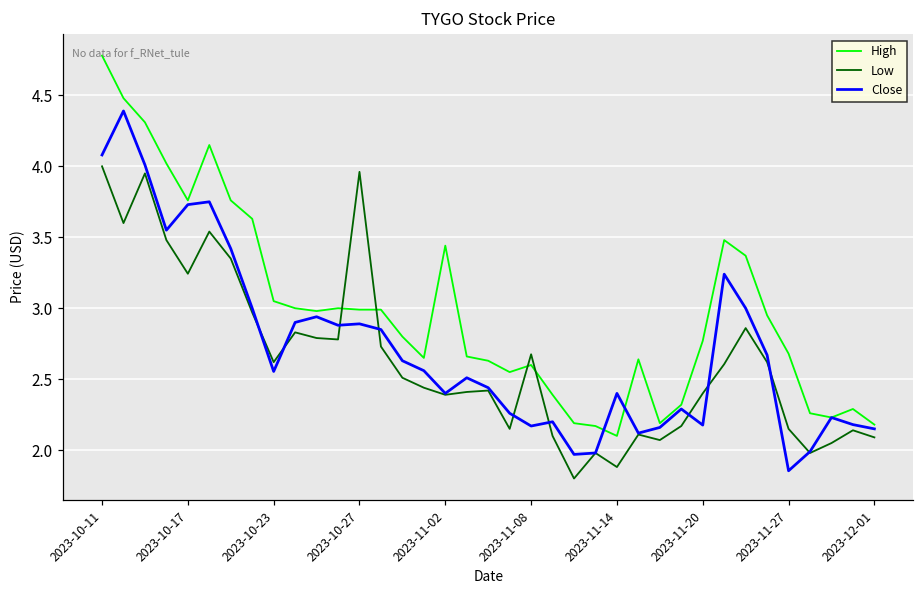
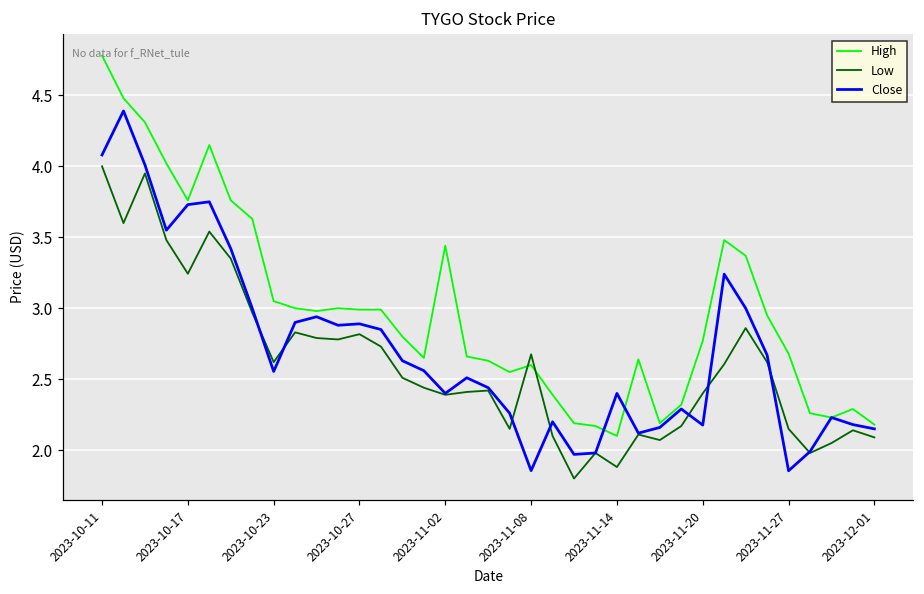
  {
    "High": {
      "2023-10-11": 4.78,
      "2023-10-17": 3.76,
      "2023-10-23": 3.05,
      "2023-10-27": 2.99,
      "2023-11-02": 3.44,
      "2023-11-08": 2.60,
      "2023-11-14": 2.10,
      "2023-11-20": 2.77,
      "2023-11-27": 2.68,
      "2023-12-01": 2.18
    },
    "Low": {
      "2023-10-11": 4.00,
      "2023-10-17": 3.24,
      "2023-10-23": 2.62,
-     "2023-10-27": 3.96,
+     "2023-10-27": 2.82,
      "2023-11-08": 2.68,
      "2023-11-14": 1.88,
      "2023-11-20": 2.40,
      "2023-11-27": 2.15,
      "2023-12-01": 2.09
    },
    "Close": {
      "2023-10-11": 4.08,
      "2023-10-17": 3.73,
      "2023-10-23": 2.55,
      "2023-10-27": 2.89,
-     "2023-11-08": 2.17,
+     "2023-11-08": 1.86,
      "2023-11-14": 2.40,
      "2023-11-20": 2.18,
      "2023-11-27": 1.85,
      "2023-12-01": 2.15
    }
  }
